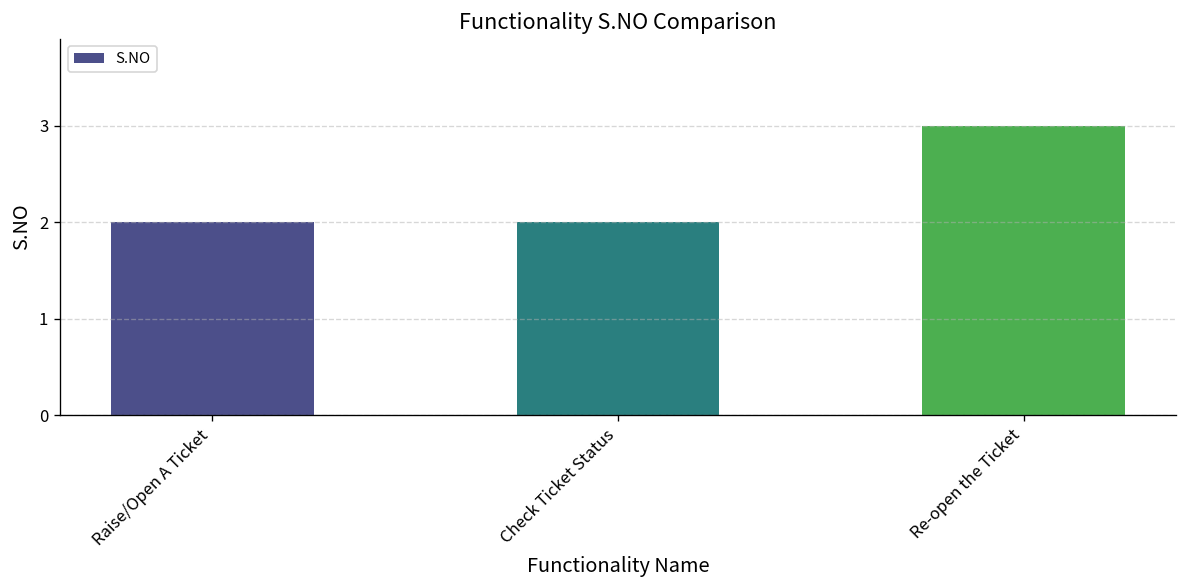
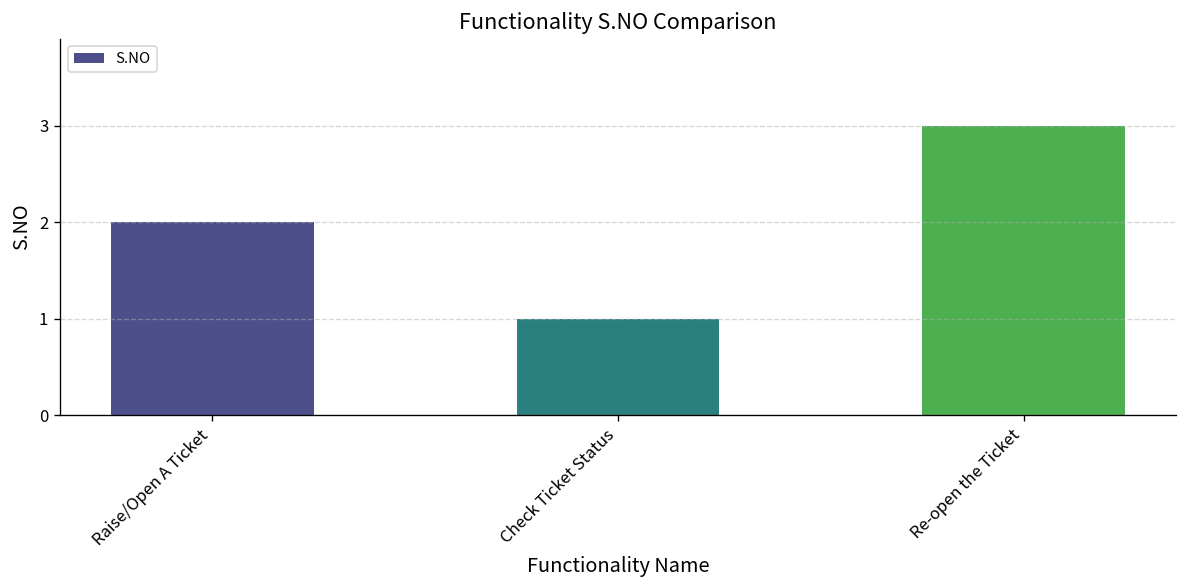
  {
    "Raise/Open A Ticket": 2,
-   "Check Ticket Status": 2,
+   "Check Ticket Status": 1,
    "Re-open the Ticket": 3
  }
